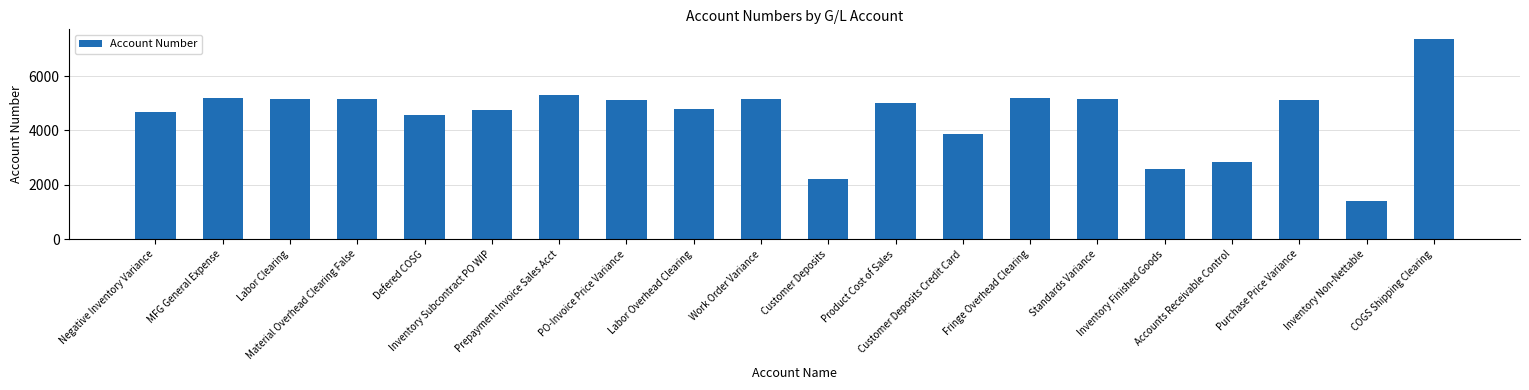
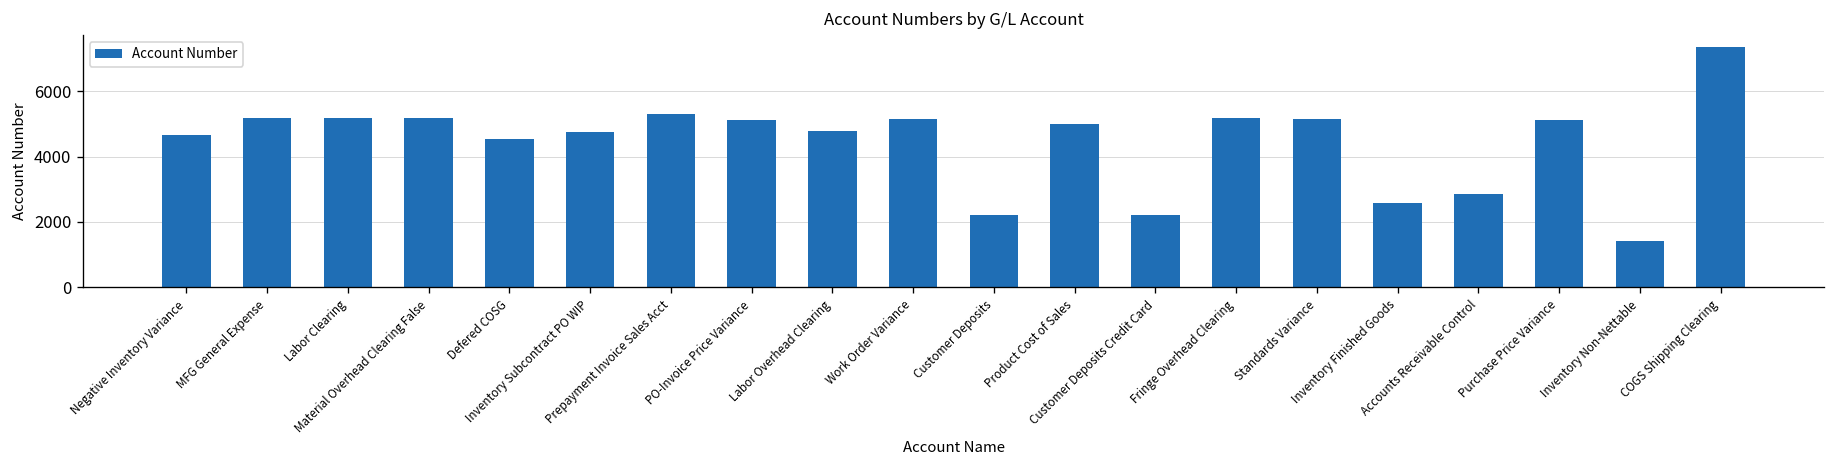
  {
    "Negative Inventory Variance": 4700,
    "MFG General Expense": 5200,
    "Labor Clearing": 5200,
    "Material Overhead Clearing False": 5200,
    "Defered COSG": 4600,
    "Inventory Subcontract PO WIP": 4800,
    "Prepayment Invoice Sales Acct": 5300,
    "PO-Invoice Price Variance": 5100,
    "Labor Overhead Clearing": 4800,
    "Work Order Variance": 5200,
    "Customer Deposits": 2200,
    "Product Cost of Sales": 5000,
-   "Customer Deposits Credit Card": 3900,
+   "Customer Deposits Credit Card": 2200,
    "Fringe Overhead Clearing": 5200,
    "Standards Variance": 5100,
    "Inventory Finished Goods": 2600,
    "Accounts Receivable Control": 2800,
    "Purchase Price Variance": 5100,
    "Inventory Non-Nettable": 1400,
    "COGS Shipping Clearing": 7400
  }
